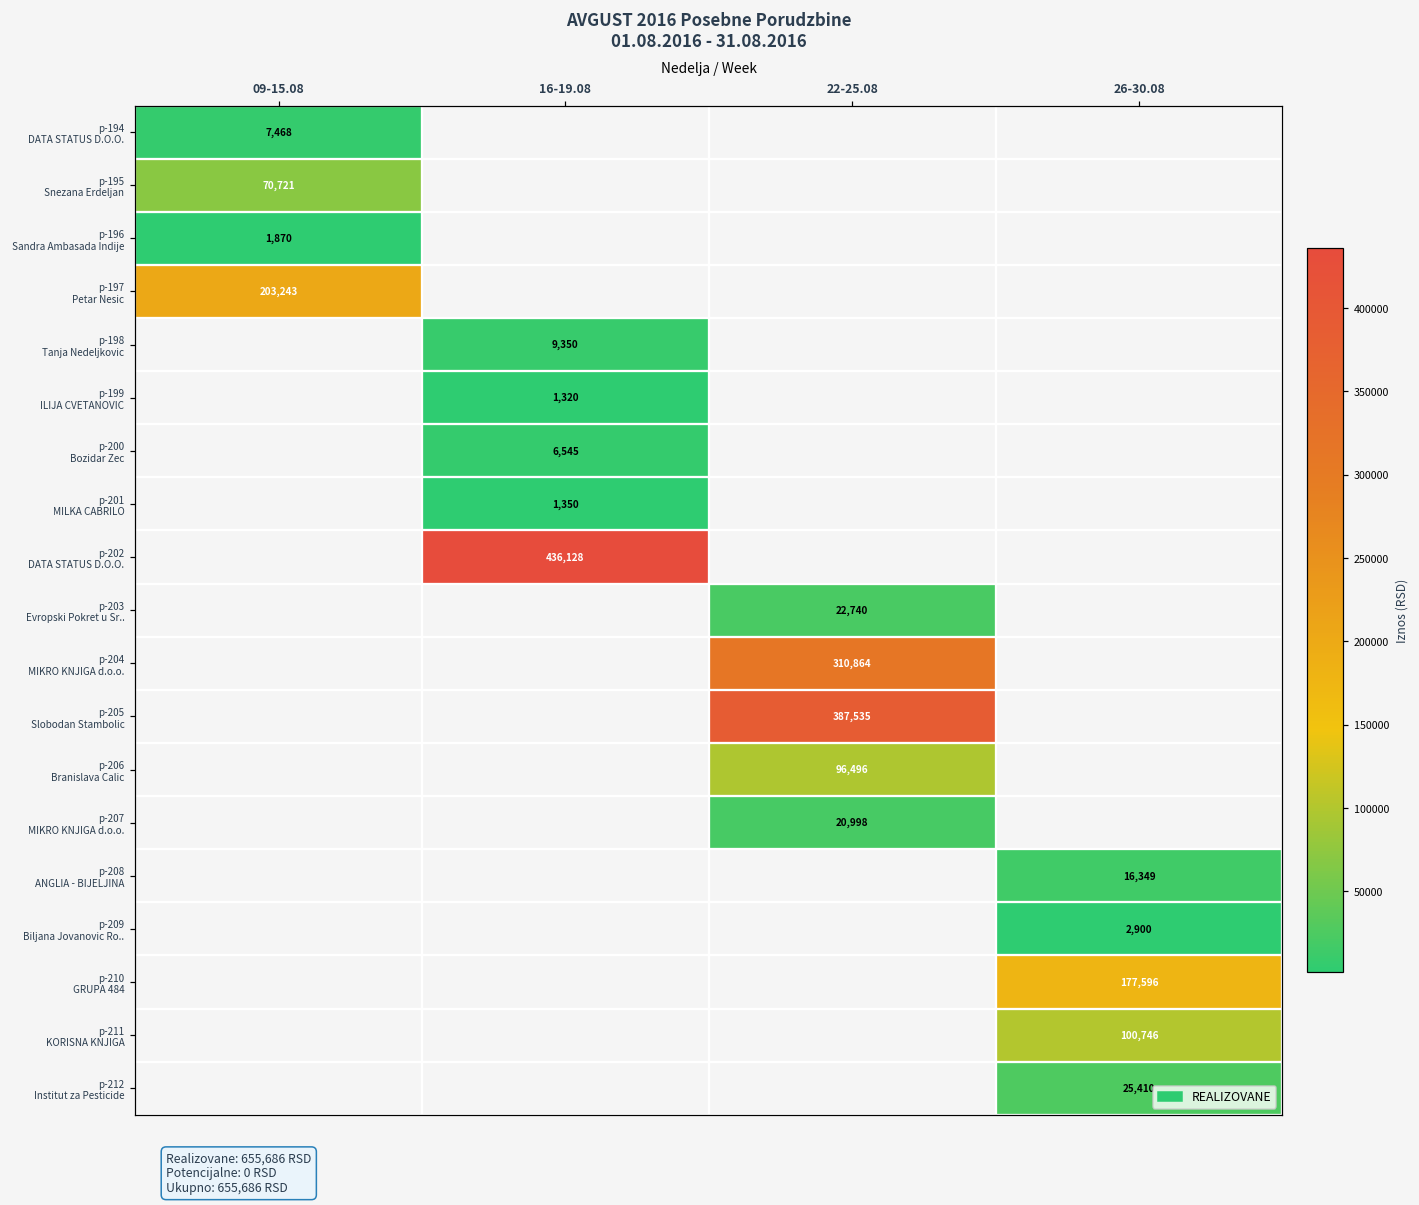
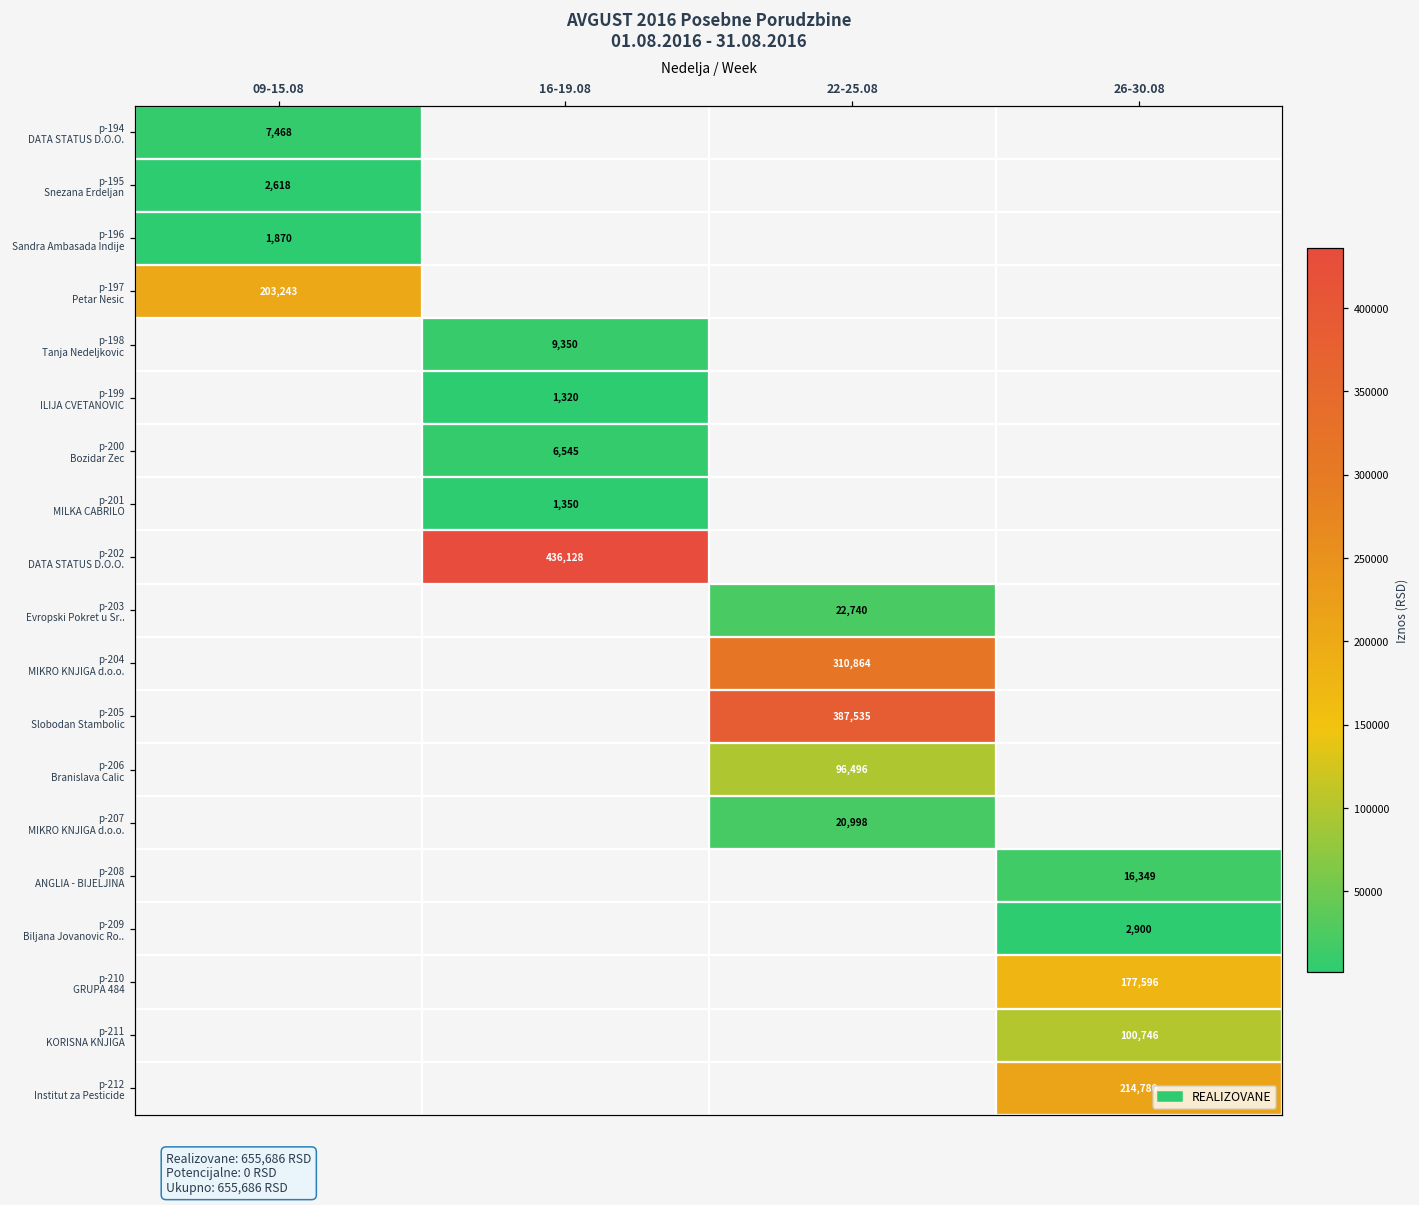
  {
    "p-194 DATA STATUS D.O.O.": {
      "09-15.08": "7,468"
    },
    "p-195 Snezana Erdeljan": {
-     "09-15.08": "70,721"
+     "09-15.08": "2,618"
    },
    "p-196 Sandra Ambasada Indije": {
      "09-15.08": "1,870"
    },
    "p-197 Petar Nesic": {
      "09-15.08": "203,243"
    },
    "p-198 Tanja Nedeljkovic": {
      "16-19.08": "9,350"
    },
    "p-199 ILIJA CVETANOVIC": {
      "16-19.08": "1,320"
    },
    "p-200 Bozidar Zec": {
      "16-19.08": "6,545"
    },
    "p-201 MILKA CABRILO": {
      "16-19.08": "1,350"
    },
    "p-202 DATA STATUS D.O.O.": {
      "16-19.08": "436,128"
    },
    "p-203 Evropski Pokret u Sr..": {
      "22-25.08": "22,740"
    },
    "p-204 MIKRO KNJIGA d.o.o.": {
      "22-25.08": "310,864"
    },
    "p-205 Slobodan Stambolic": {
      "22-25.08": "387,535"
    },
    "p-206 Branislava Calic": {
      "22-25.08": "96,496"
    },
    "p-207 MIKRO KNJIGA d.o.o.": {
      "22-25.08": "20,998"
    },
    "p-208 ANGLIA - BIJELJINA": {
      "26-30.08": "16,349"
    },
    "p-209 Biljana Jovanovic Ro..": {
      "26-30.08": "2,900"
    },
    "p-210 GRUPA 484": {
      "26-30.08": "177,596"
    },
    "p-211 KORISNA KNJIGA": {
      "26-30.08": "100,746"
    },
    "p-212 Institut za Pesticide": {
-     "26-30.08": "25,410"
+     "26-30.08": "214,780"
    }
  }
